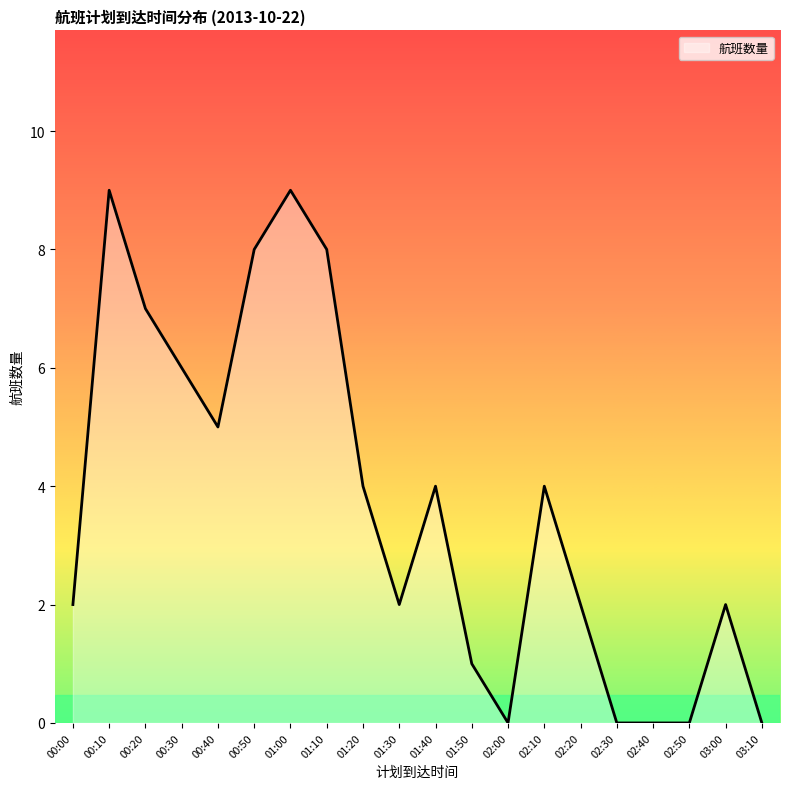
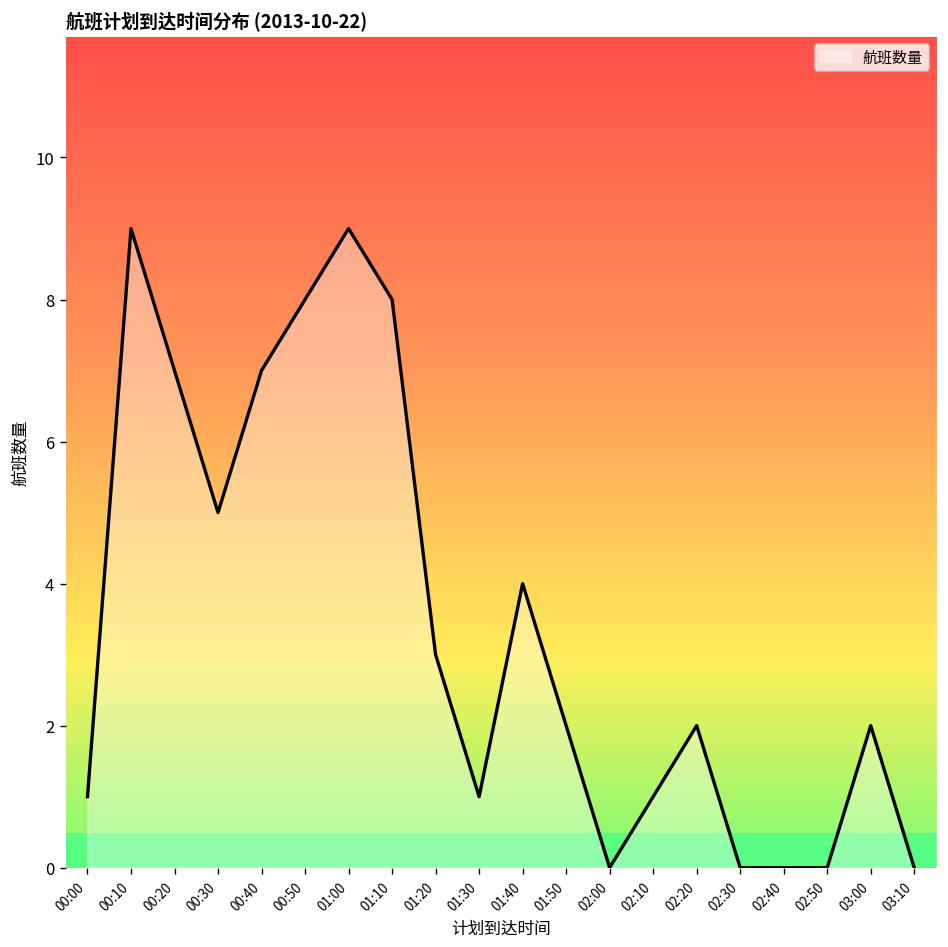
  {
-   "00:00": 2,
+   "00:00": 1,
    "00:10": 9,
    "00:20": 7,
-   "00:30": 6,
-   "00:40": 5,
+   "00:30": 5,
+   "00:40": 7,
    "00:50": 8,
    "01:00": 9,
    "01:10": 8,
-   "01:20": 4,
-   "01:30": 2,
+   "01:20": 3,
+   "01:30": 1,
    "01:40": 4,
-   "01:50": 1,
-   "02:10": 4,
+   "01:50": 2,
+   "02:10": 1,
    "02:20": 2,
    "03:00": 2
  }
